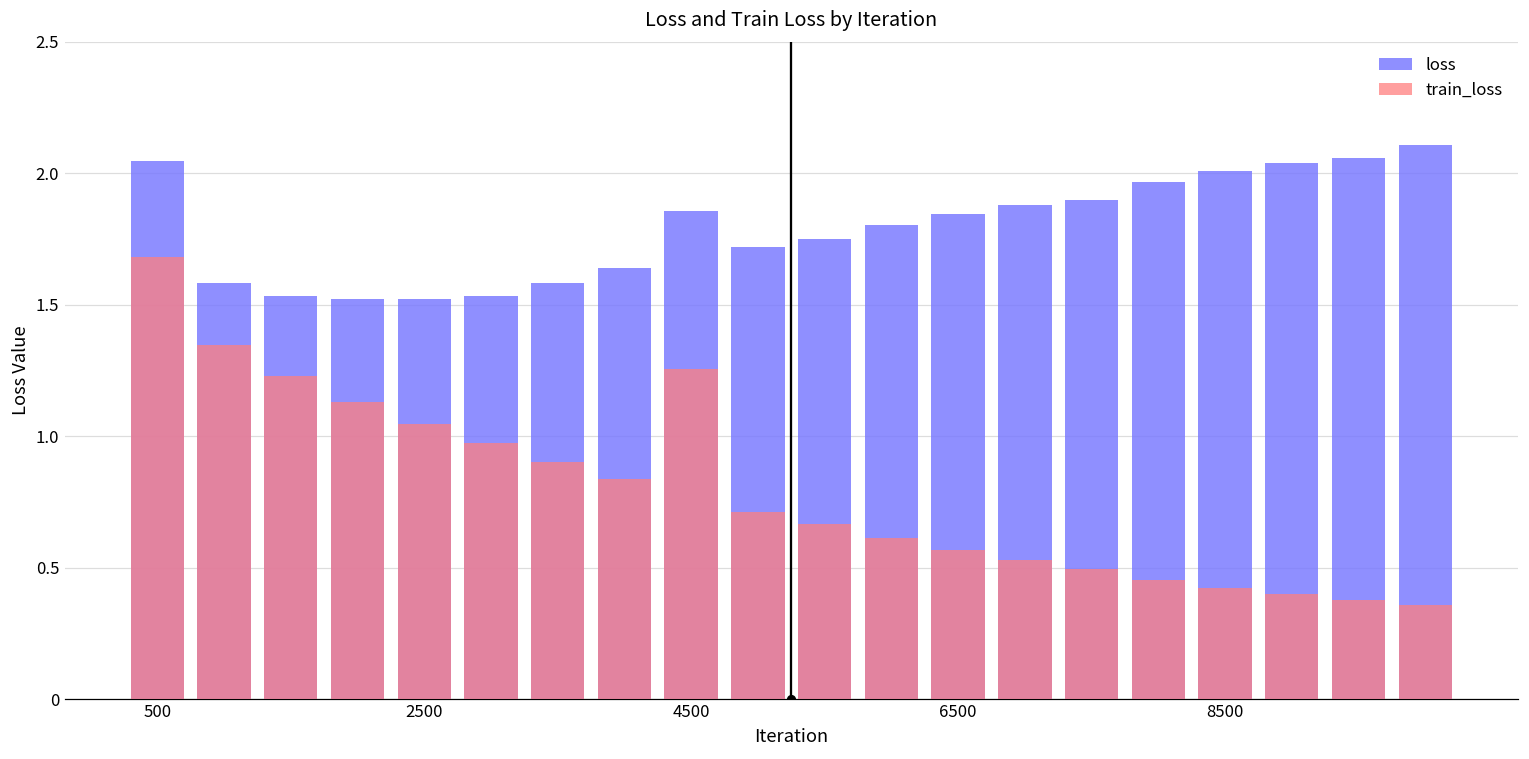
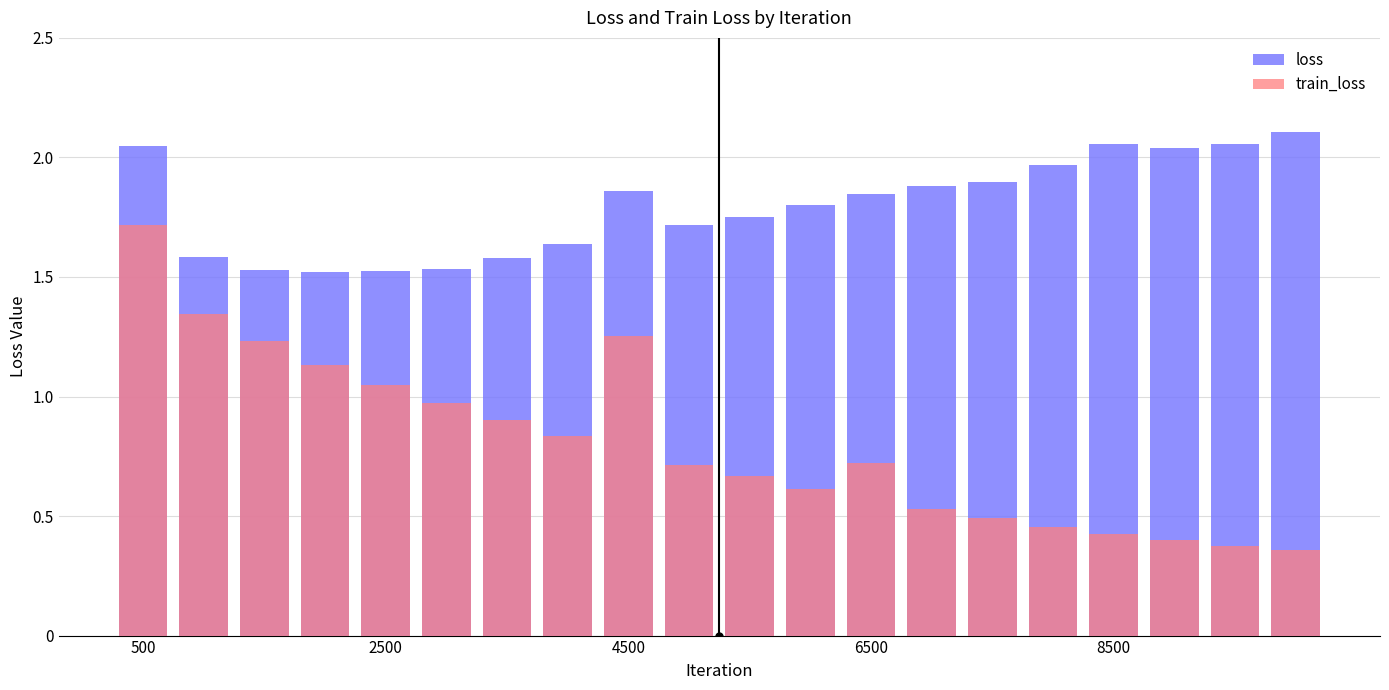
  {
    "loss": {
      "500": 2.05,
      "2500": 1.52,
      "4500": 1.86,
      "6500": 1.85,
-     "8500": 2.01
+     "8500": 2.06
    },
    "train_loss": {
-     "500": 1.68,
-     "6500": 0.57
+     "500": 1.72,
+     "6500": 0.72
    }
  }
